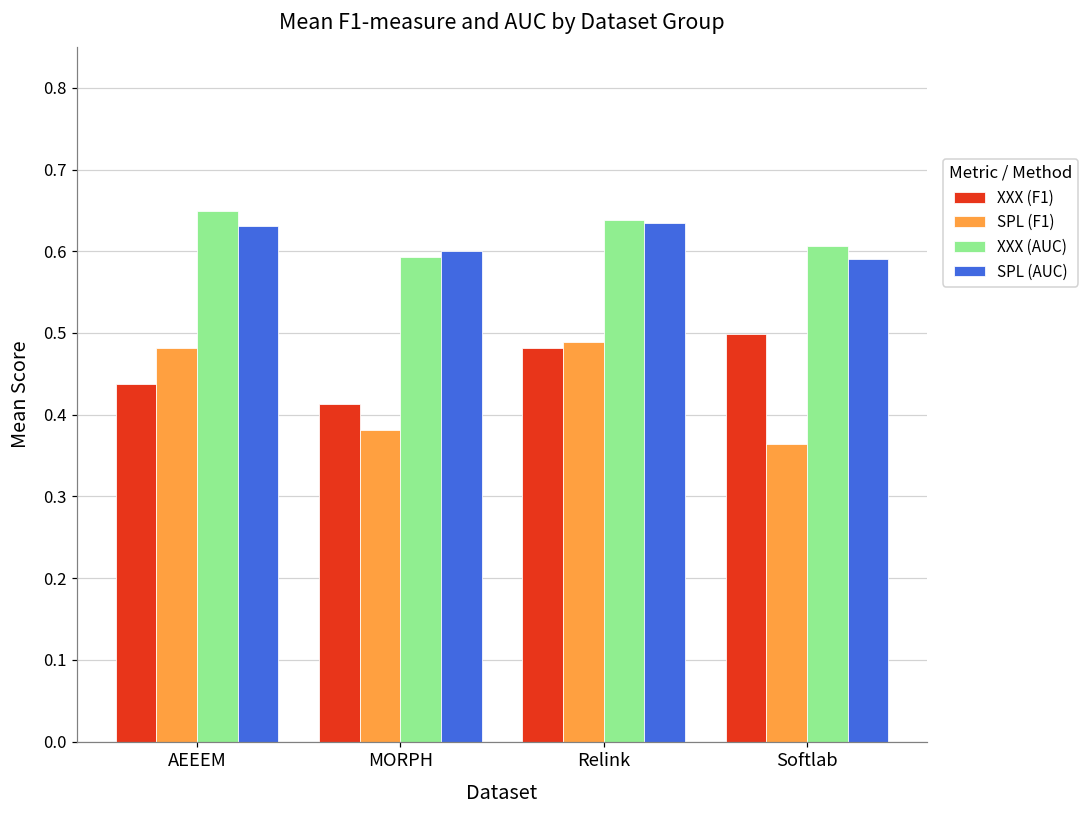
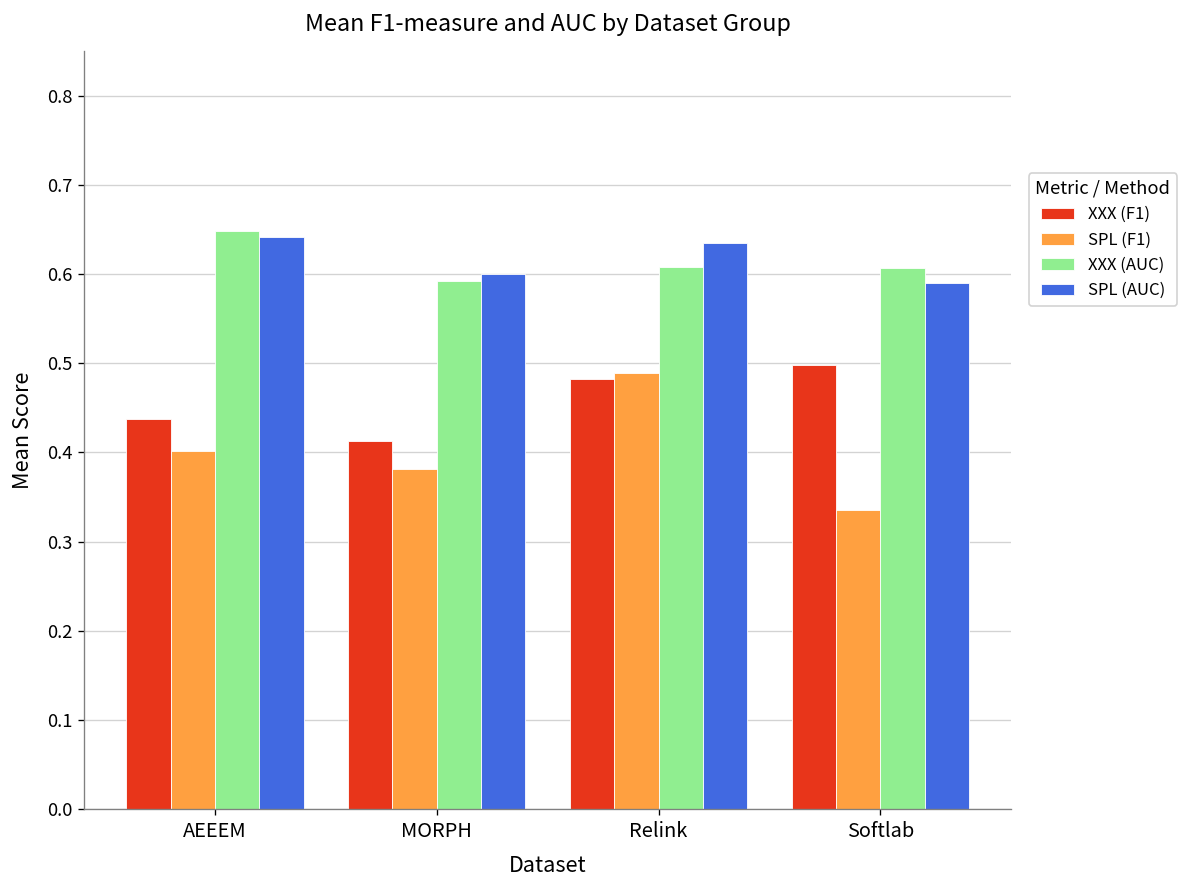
  {
    "XXX (F1)": {
      "AEEEM": 0.44,
      "MORPH": 0.41,
      "Relink": 0.48,
      "Softlab": 0.50
    },
    "SPL (F1)": {
-     "AEEEM": 0.48,
+     "AEEEM": 0.40,
      "MORPH": 0.38,
      "Relink": 0.49,
-     "Softlab": 0.36
+     "Softlab": 0.34
    },
    "XXX (AUC)": {
      "AEEEM": 0.65,
      "MORPH": 0.59,
-     "Relink": 0.64,
+     "Relink": 0.61,
      "Softlab": 0.61
    },
    "SPL (AUC)": {
-     "AEEEM": 0.63,
+     "AEEEM": 0.64,
      "MORPH": 0.60,
      "Relink": 0.63,
      "Softlab": 0.59
    }
  }
